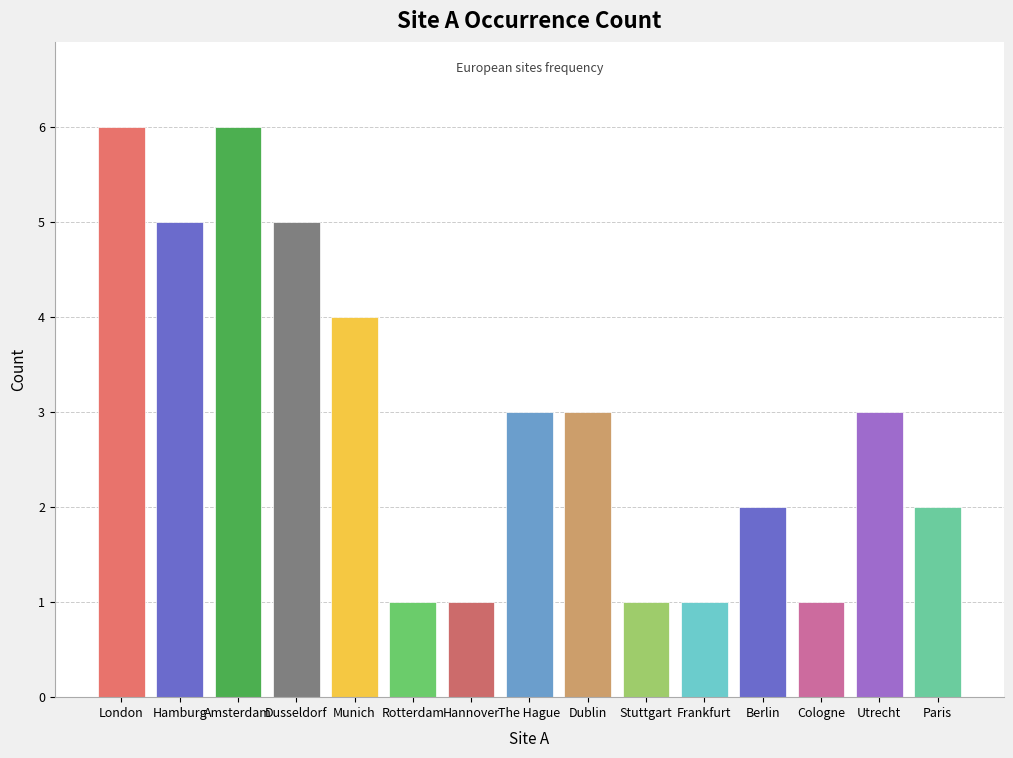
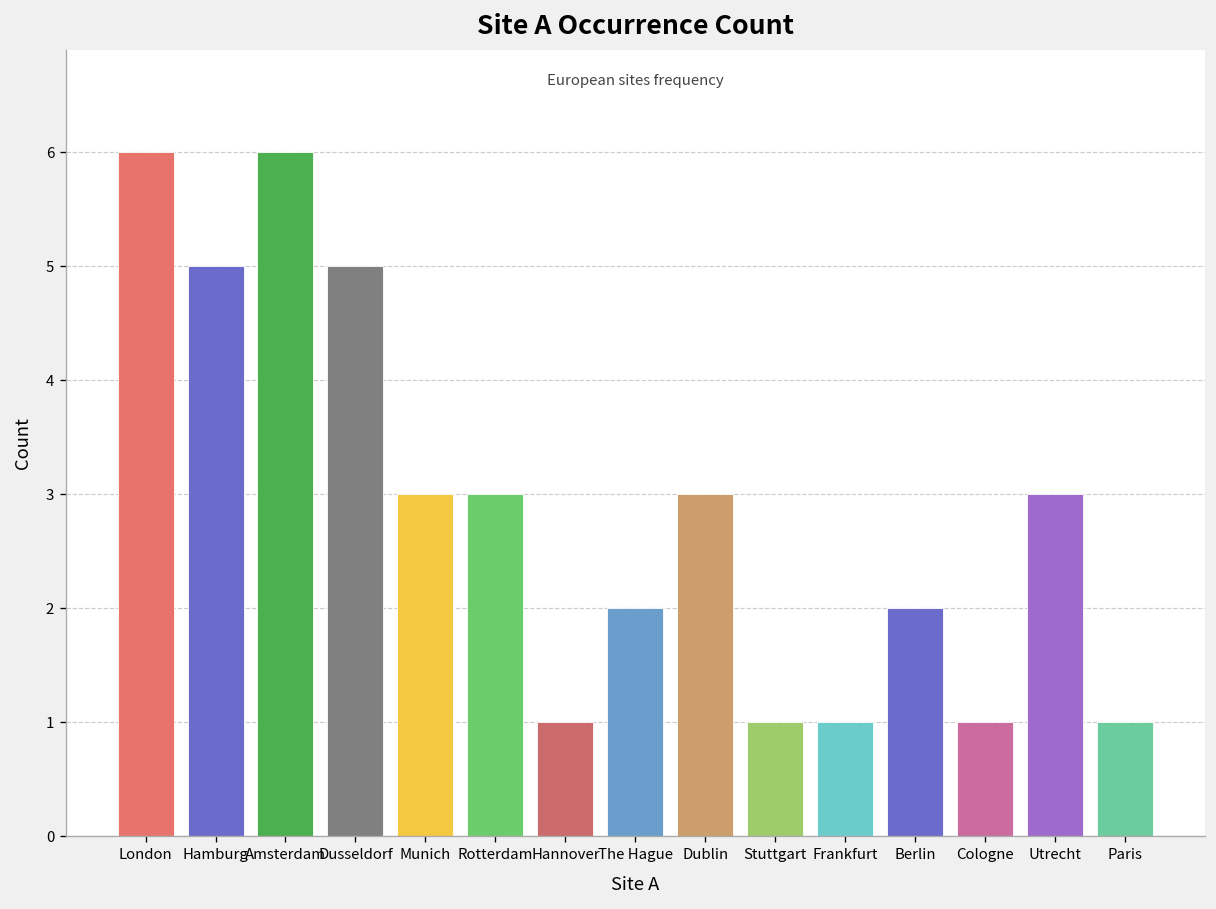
  {
    "London": 6,
    "Hamburg": 5,
    "Amsterdam": 6,
    "Dusseldorf": 5,
-   "Munich": 4,
-   "Rotterdam": 1,
+   "Munich": 3,
+   "Rotterdam": 3,
    "Hannover": 1,
-   "The Hague": 3,
+   "The Hague": 2,
    "Dublin": 3,
    "Stuttgart": 1,
    "Frankfurt": 1,
    "Berlin": 2,
    "Cologne": 1,
    "Utrecht": 3,
-   "Paris": 2
+   "Paris": 1
  }
